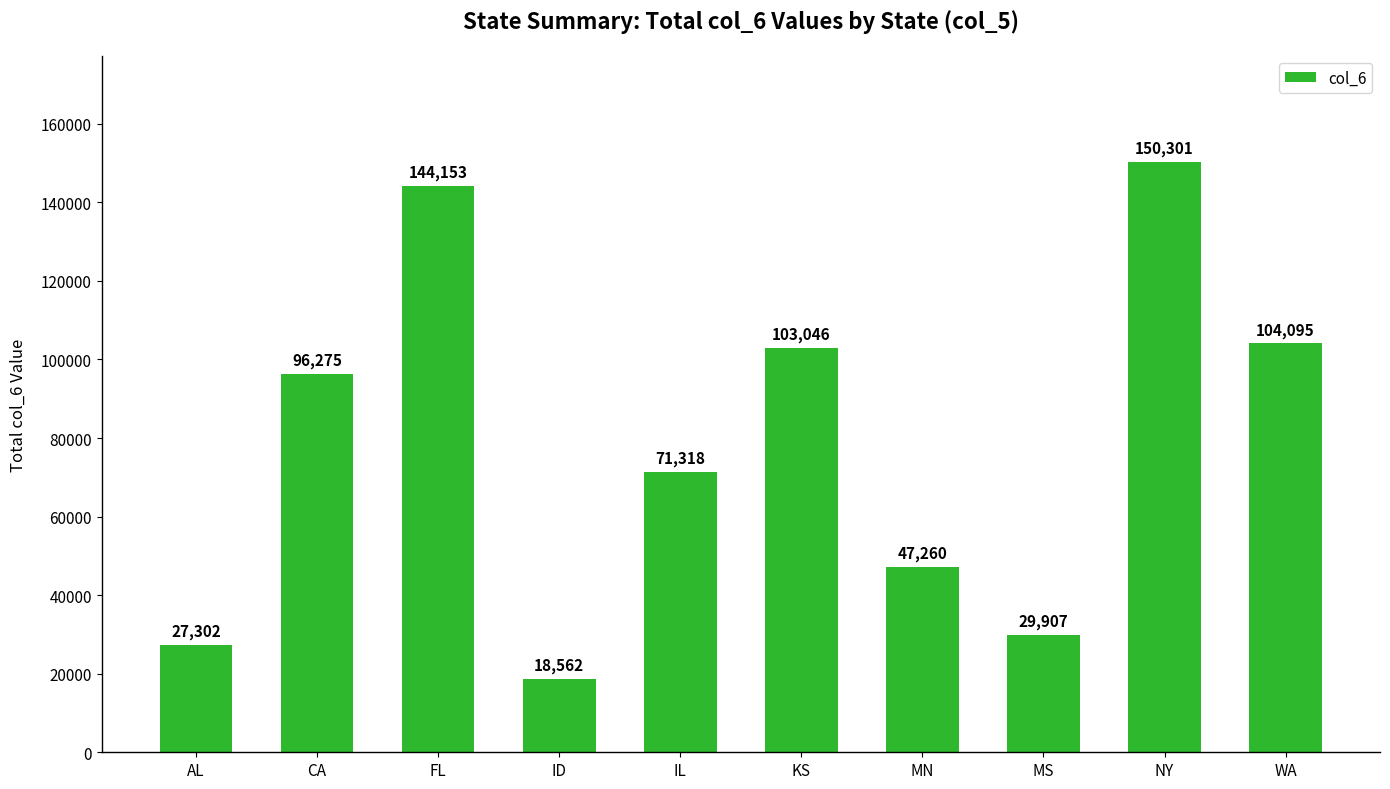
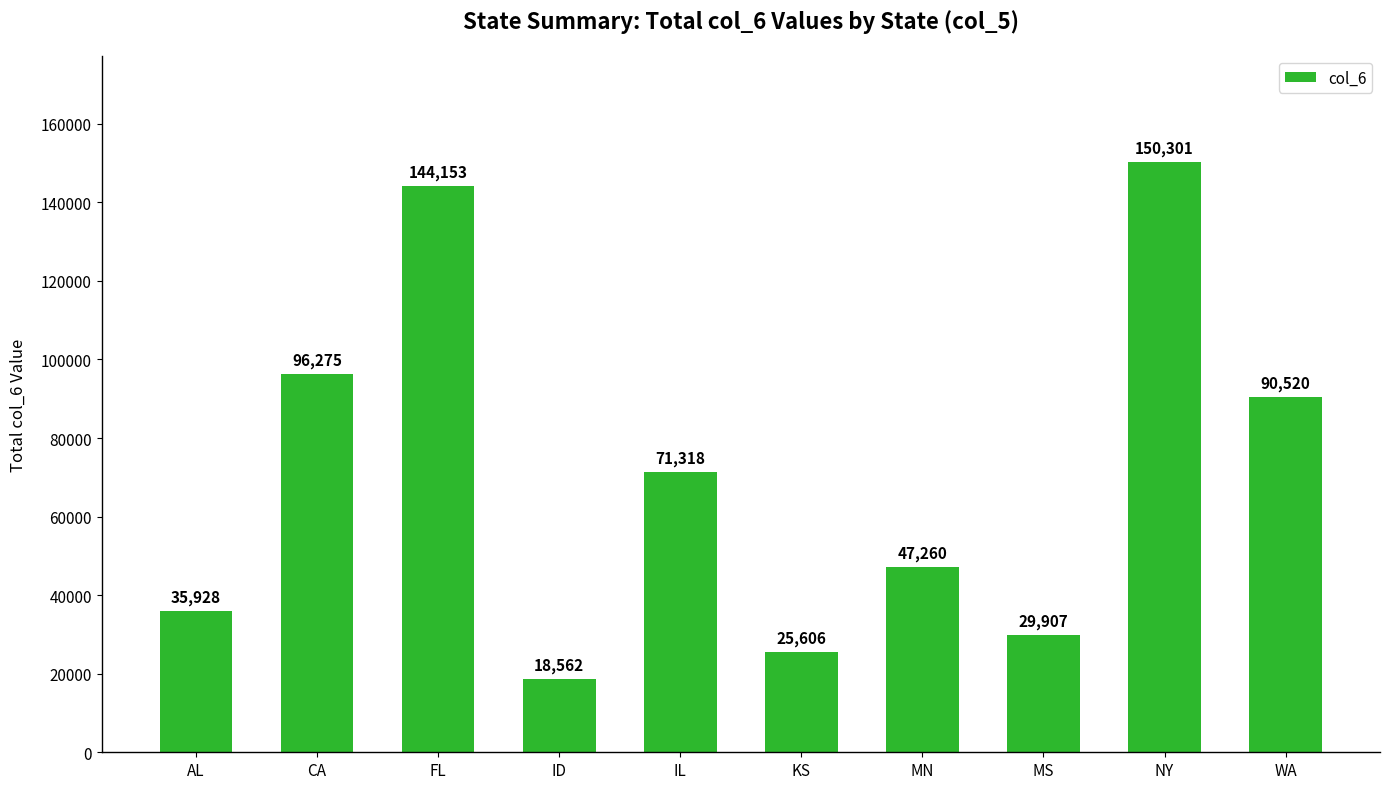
  {
-   "AL": "27,302",
+   "AL": "35,928",
    "CA": "96,275",
    "FL": "144,153",
    "ID": "18,562",
    "IL": "71,318",
-   "KS": "103,046",
+   "KS": "25,606",
    "MN": "47,260",
    "MS": "29,907",
    "NY": "150,301",
-   "WA": "104,095"
+   "WA": "90,520"
  }
